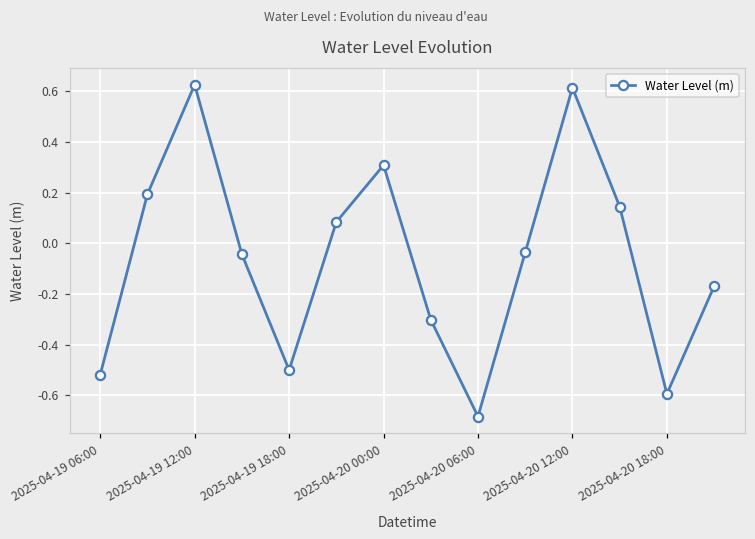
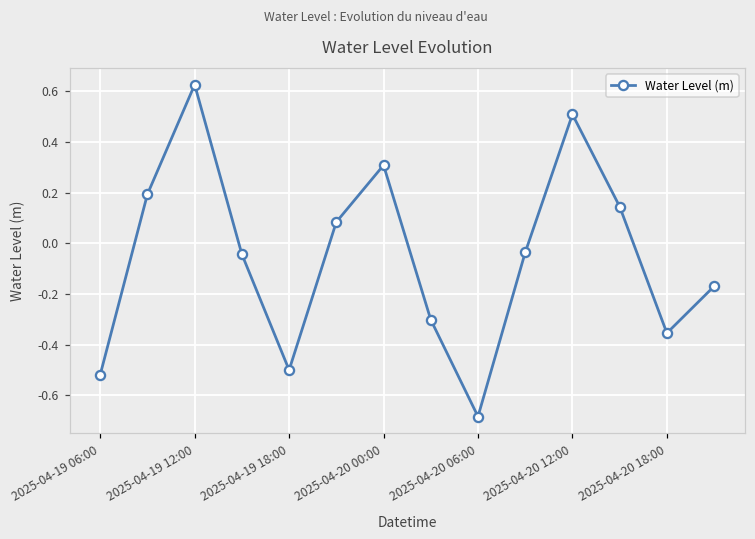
  {
    "2025-04-19 06:00": -0.52,
    "2025-04-19 12:00": 0.63,
    "2025-04-19 18:00": -0.50,
    "2025-04-20 00:00": 0.31,
    "2025-04-20 06:00": -0.68,
-   "2025-04-20 12:00": 0.61,
-   "2025-04-20 18:00": -0.59
+   "2025-04-20 12:00": 0.51,
+   "2025-04-20 18:00": -0.35
  }
